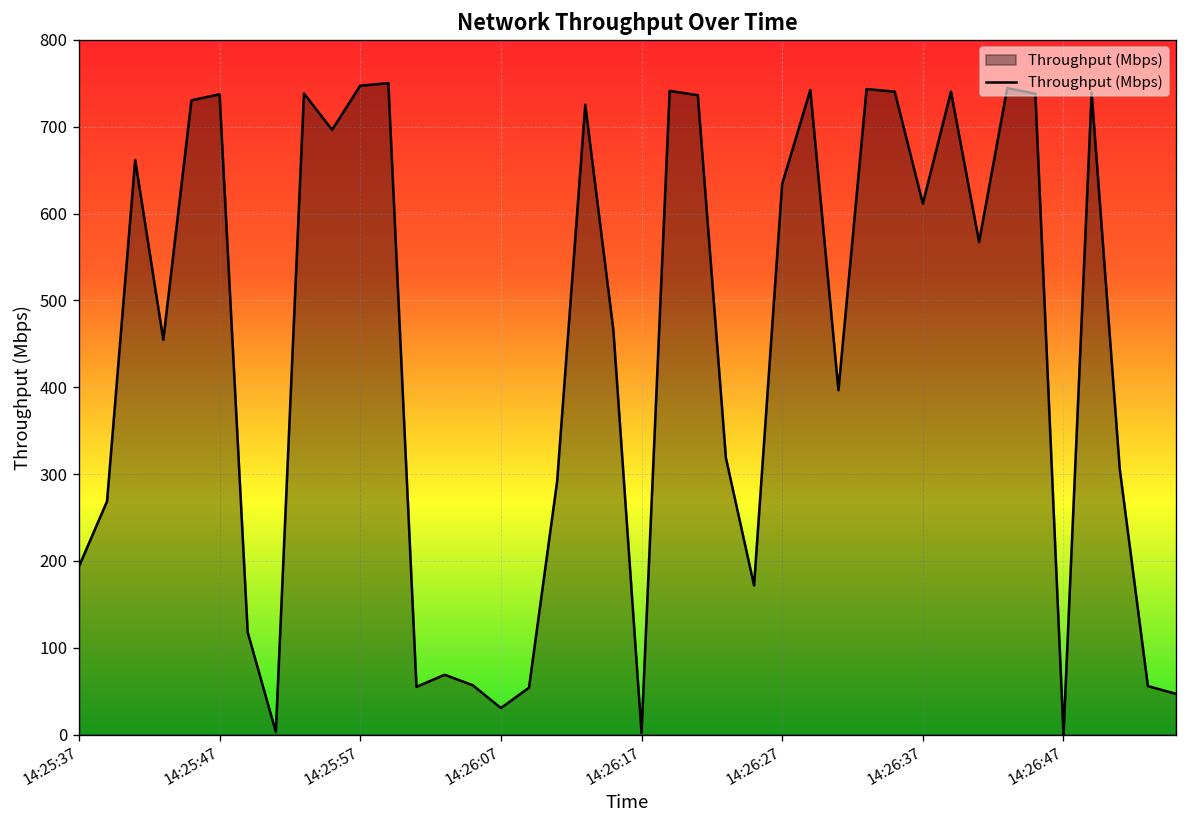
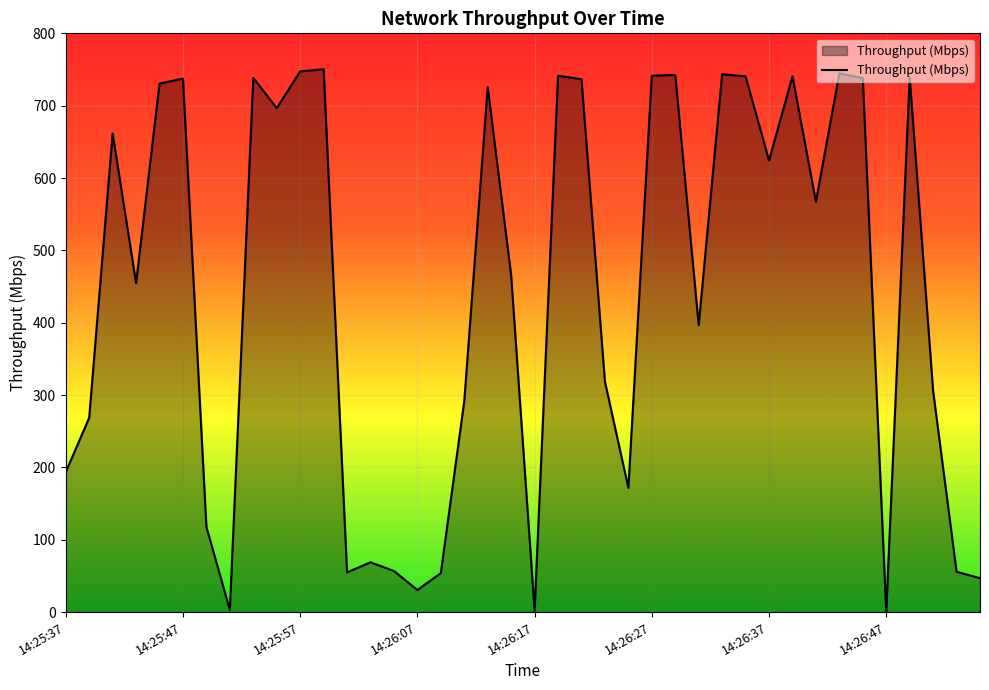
  {
    "14:25:37": 190,
    "14:25:47": 740,
    "14:25:57": 750,
    "14:26:07": 30,
    "14:26:17": 0,
-   "14:26:27": 630,
-   "14:26:37": 610,
+   "14:26:27": 740,
+   "14:26:37": 620,
    "14:26:47": 0
  }
